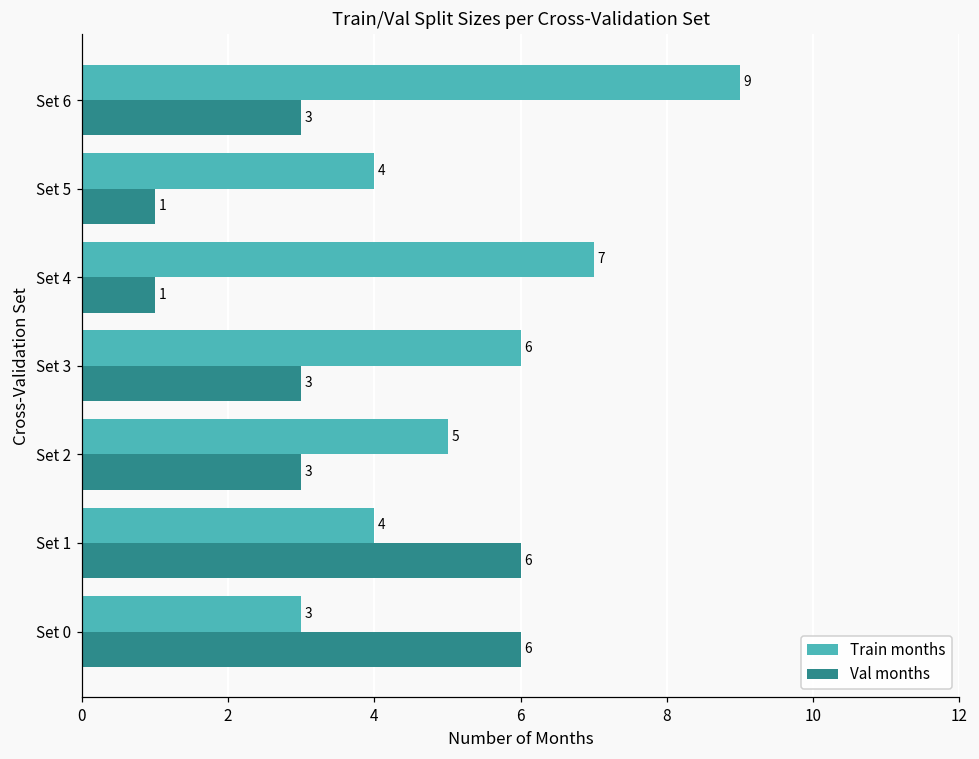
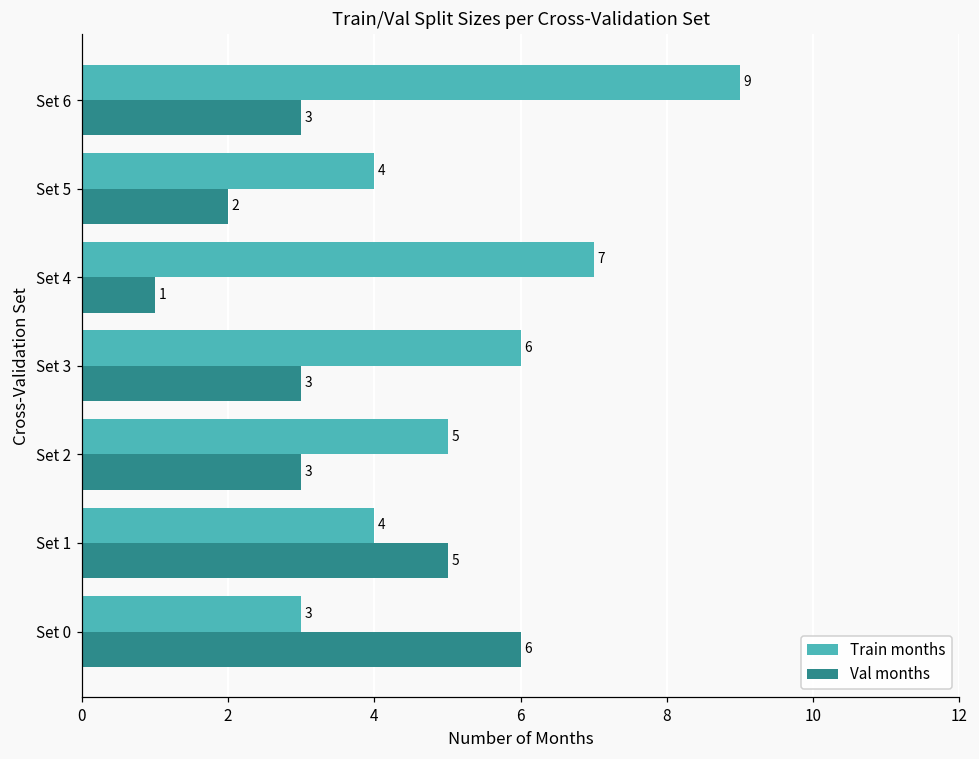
  {
    "Train months": {
      "Set 6": 9,
      "Set 5": 4,
      "Set 4": 7,
      "Set 3": 6,
      "Set 2": 5,
      "Set 1": 4,
      "Set 0": 3
    },
    "Val months": {
      "Set 6": 3,
-     "Set 5": 1,
+     "Set 5": 2,
      "Set 4": 1,
      "Set 3": 3,
      "Set 2": 3,
-     "Set 1": 6,
+     "Set 1": 5,
      "Set 0": 6
    }
  }
